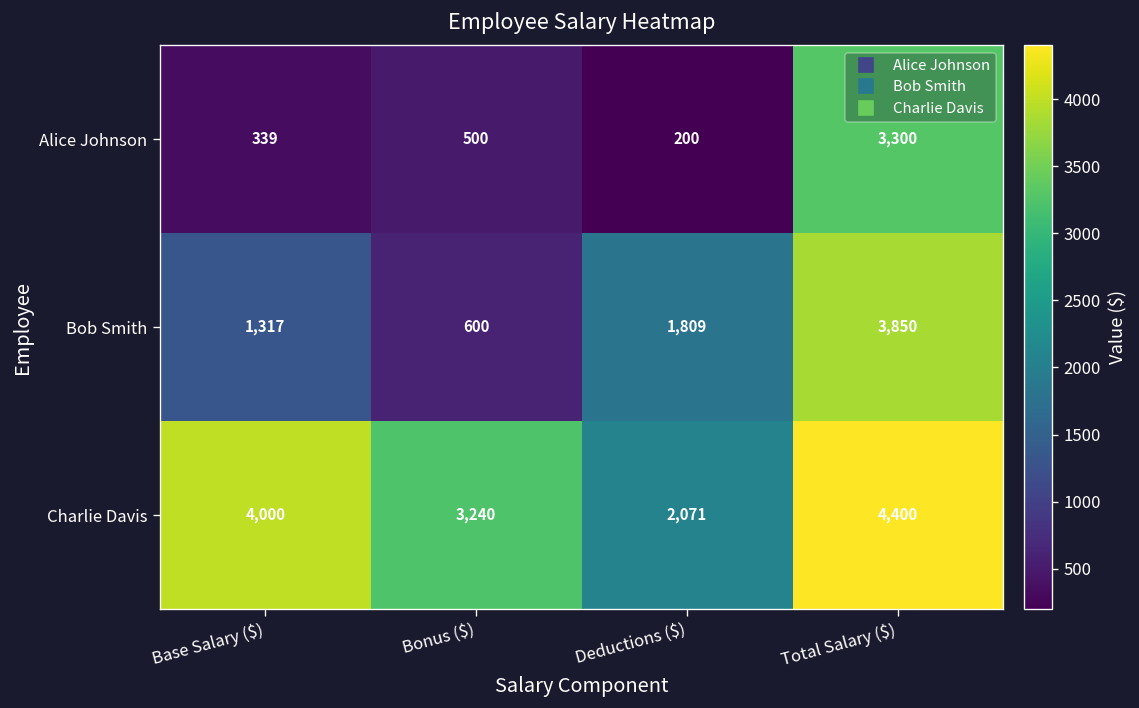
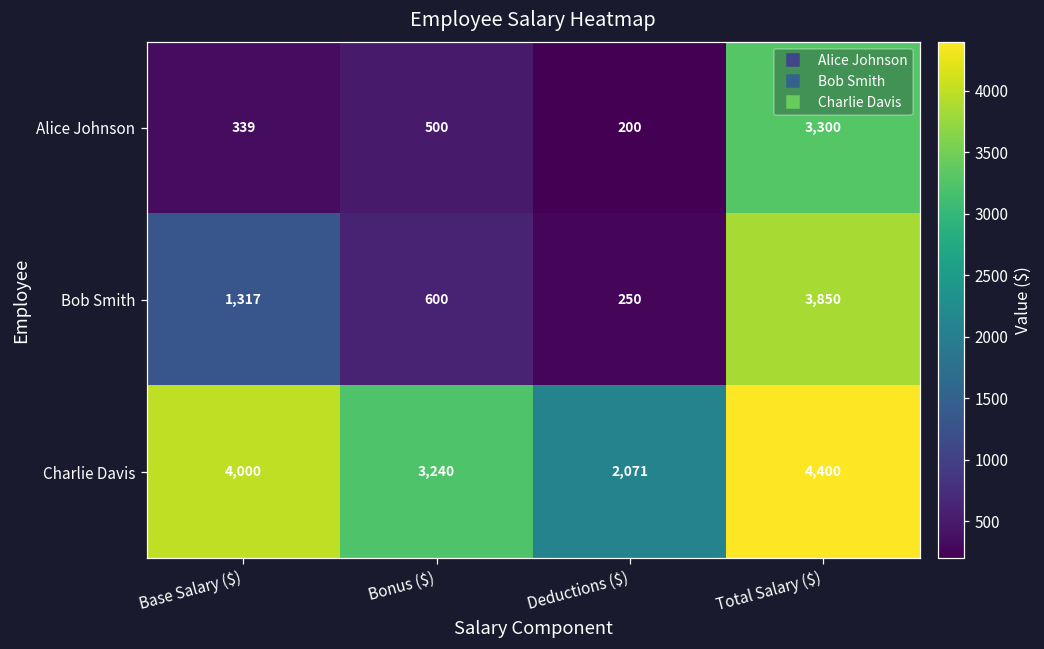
  {
    "Alice Johnson": {
      "Base Salary ($)": "339",
      "Bonus ($)": "500",
      "Deductions ($)": "200",
      "Total Salary ($)": "3,300"
    },
    "Bob Smith": {
      "Base Salary ($)": "1,317",
      "Bonus ($)": "600",
-     "Deductions ($)": "1,809",
+     "Deductions ($)": "250",
      "Total Salary ($)": "3,850"
    },
    "Charlie Davis": {
      "Base Salary ($)": "4,000",
      "Bonus ($)": "3,240",
      "Deductions ($)": "2,071",
      "Total Salary ($)": "4,400"
    }
  }
